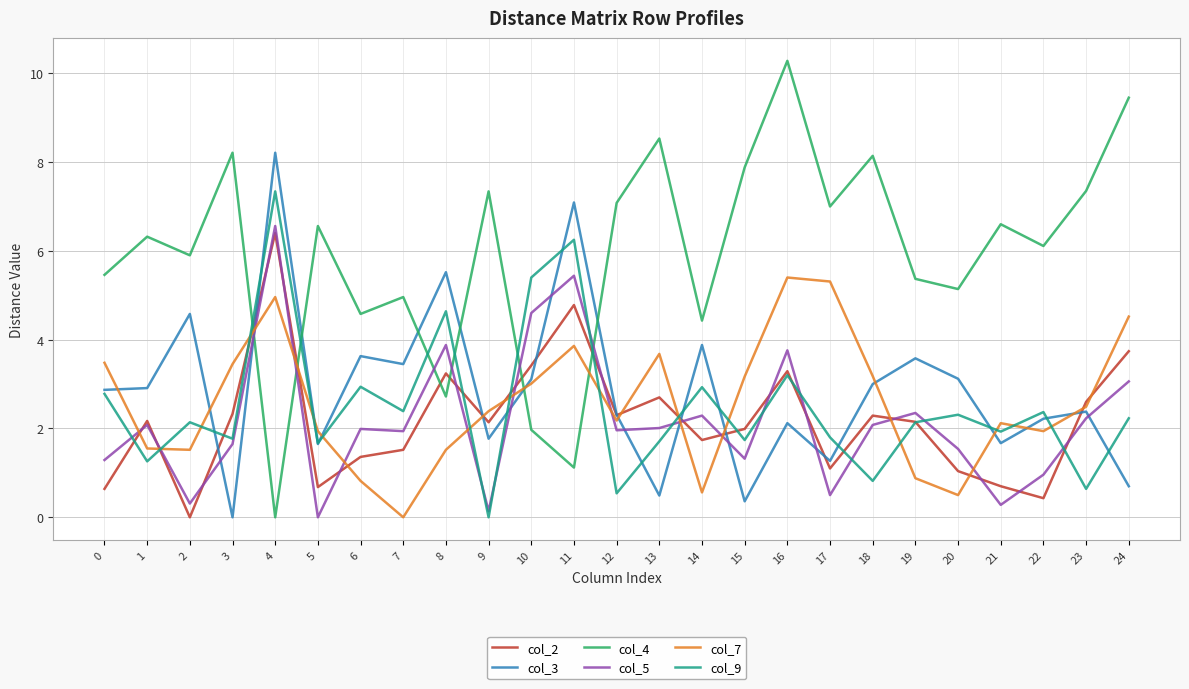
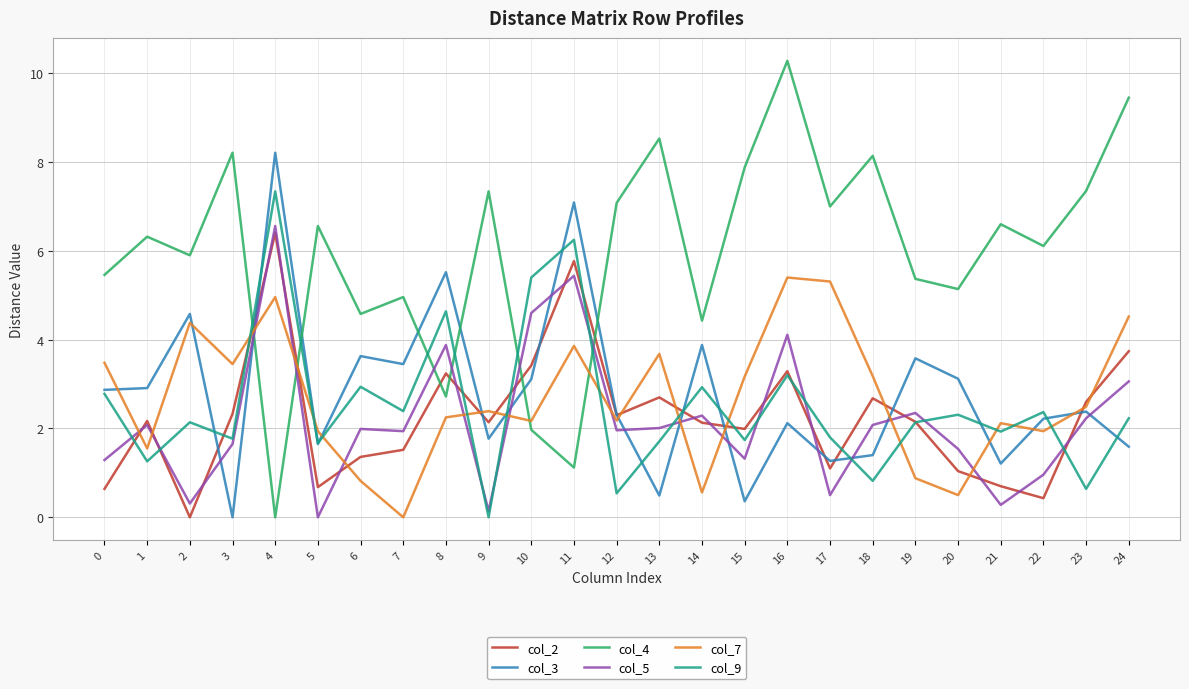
  {
    "col_2": {
      "0": 0.6,
      "1": 2.2,
      "2": 0.0,
      "3": 2.3,
      "4": 6.4,
      "5": 0.7,
      "6": 1.4,
      "7": 1.5,
      "8": 3.2,
      "9": 2.1,
      "10": 3.4,
-     "11": 4.8,
+     "11": 5.8,
      "13": 2.7,
-     "14": 1.7,
+     "14": 2.1,
      "15": 2.0,
      "16": 3.3,
      "17": 1.1,
-     "18": 2.3,
+     "18": 2.7,
      "20": 1.0,
      "21": 0.7,
      "22": 0.4,
      "23": 2.6,
      "24": 3.7
    },
    "col_3": {
      "0": 2.9,
      "1": 2.9,
      "2": 4.6,
      "3": 0.0,
      "4": 8.2,
      "6": 3.6,
      "7": 3.5,
      "8": 5.5,
      "9": 1.8,
      "10": 3.1,
      "11": 7.1,
      "13": 0.5,
      "14": 3.9,
      "15": 0.4,
      "16": 2.1,
      "17": 1.3,
-     "18": 3.0,
+     "18": 1.4,
      "19": 3.6,
      "20": 3.1,
-     "21": 1.7,
+     "21": 1.2,
      "22": 2.2,
      "23": 2.4,
-     "24": 0.7
+     "24": 1.6
    },
    "col_5": {
      "0": 1.3,
      "1": 2.1,
      "2": 0.3,
      "3": 1.7,
      "4": 6.6,
      "5": 0.0,
      "6": 2.0,
      "7": 1.9,
      "8": 3.9,
      "9": 0.1,
      "10": 4.6,
      "11": 5.4,
      "12": 2.0,
      "13": 2.0,
      "14": 2.3,
      "15": 1.3,
-     "16": 3.8,
+     "16": 4.1,
      "17": 0.5,
      "18": 2.1,
      "19": 2.4,
      "20": 1.5,
      "21": 0.3,
      "22": 1.0,
      "23": 2.2,
      "24": 3.1
    },
    "col_7": {
      "0": 3.5,
      "1": 1.6,
-     "2": 1.5,
+     "2": 4.4,
      "3": 3.5,
      "4": 5.0,
      "5": 1.9,
      "6": 0.8,
      "7": 0.0,
-     "8": 1.5,
+     "8": 2.3,
      "9": 2.4,
-     "10": 3.0,
+     "10": 2.2,
      "11": 3.9,
      "12": 2.2,
      "13": 3.7,
      "14": 0.6,
      "15": 3.2,
      "16": 5.4,
      "17": 5.3,
      "18": 3.2,
      "19": 0.9,
      "20": 0.5,
      "21": 2.1,
      "22": 1.9,
      "23": 2.5,
      "24": 4.5
    }
  }
